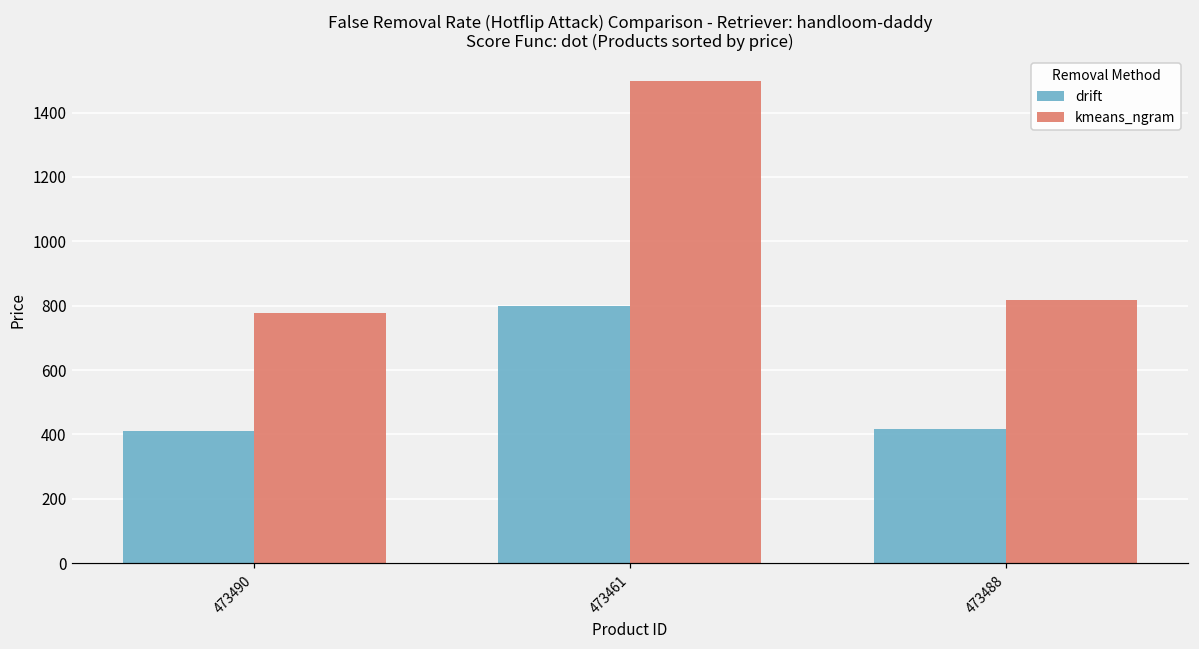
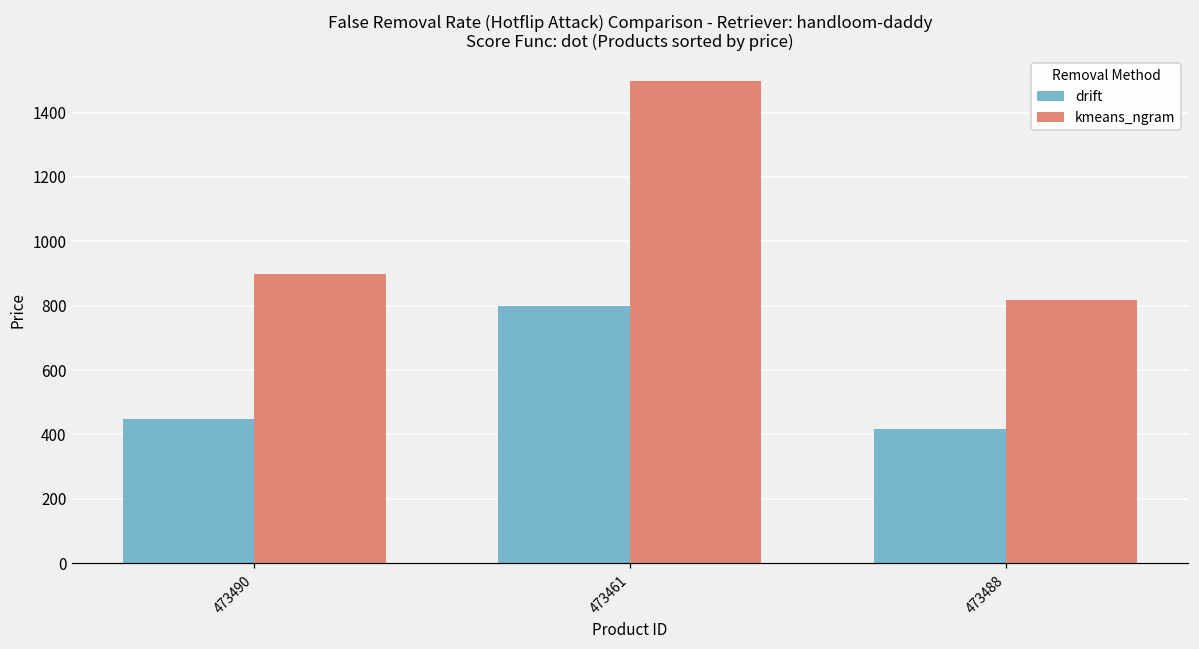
  {
    "drift": {
-     "473490": 410,
+     "473490": 450,
      "473461": 800,
      "473488": 420
    },
    "kmeans_ngram": {
-     "473490": 780,
+     "473490": 900,
      "473461": 1500,
      "473488": 820
    }
  }
